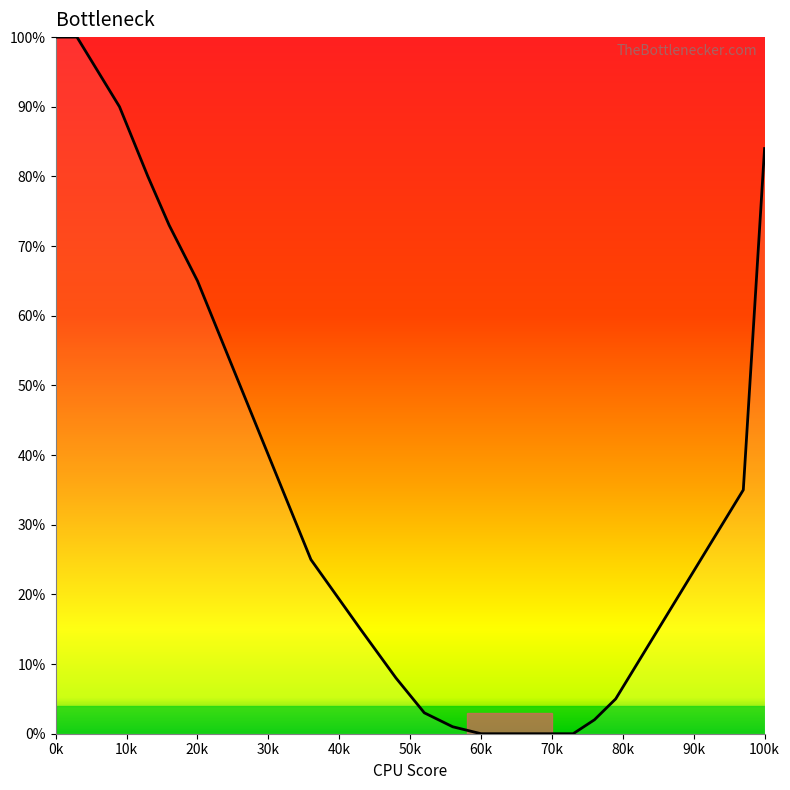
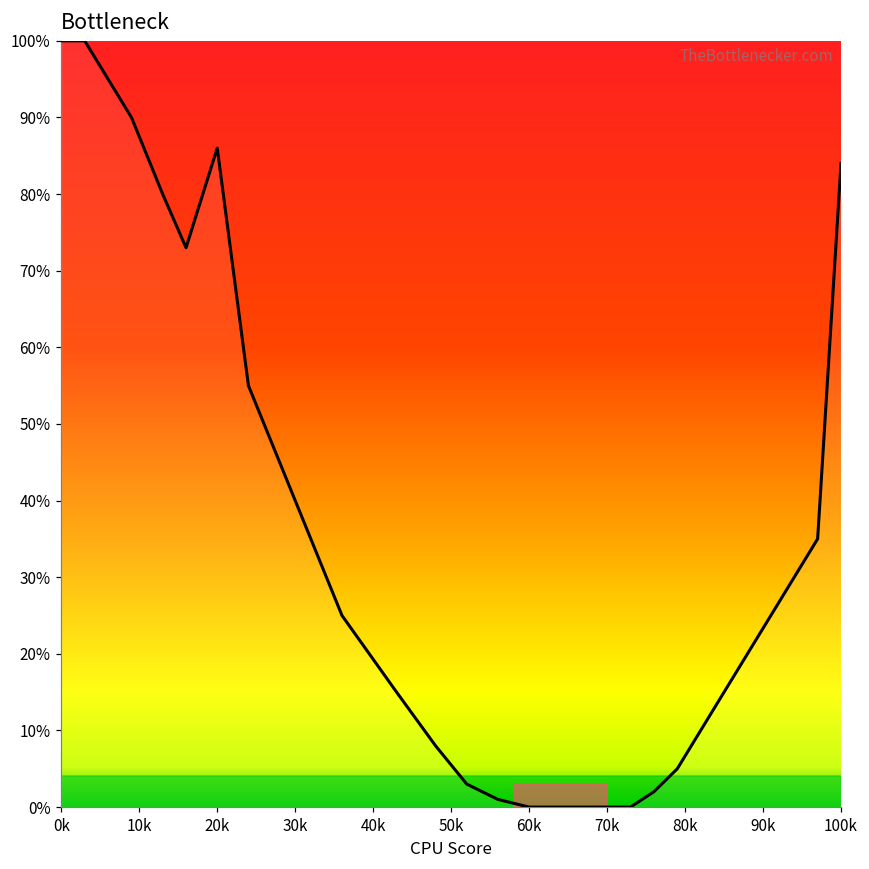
  {
    "0k": "100%",
-   "20k": "65%",
+   "20k": "86%",
    "100k": "84%"
  }
